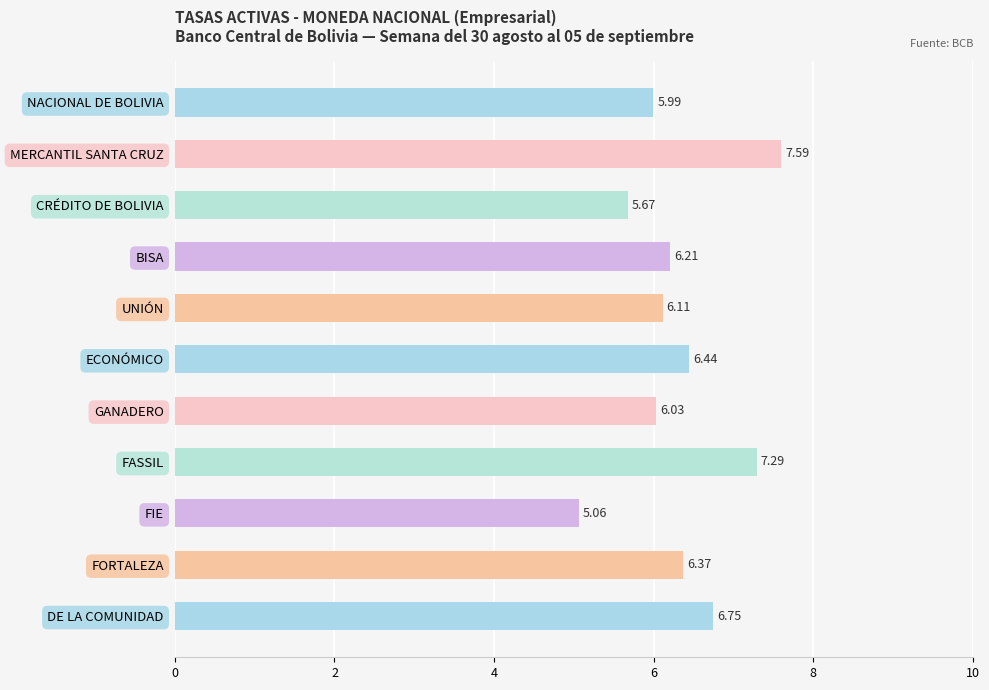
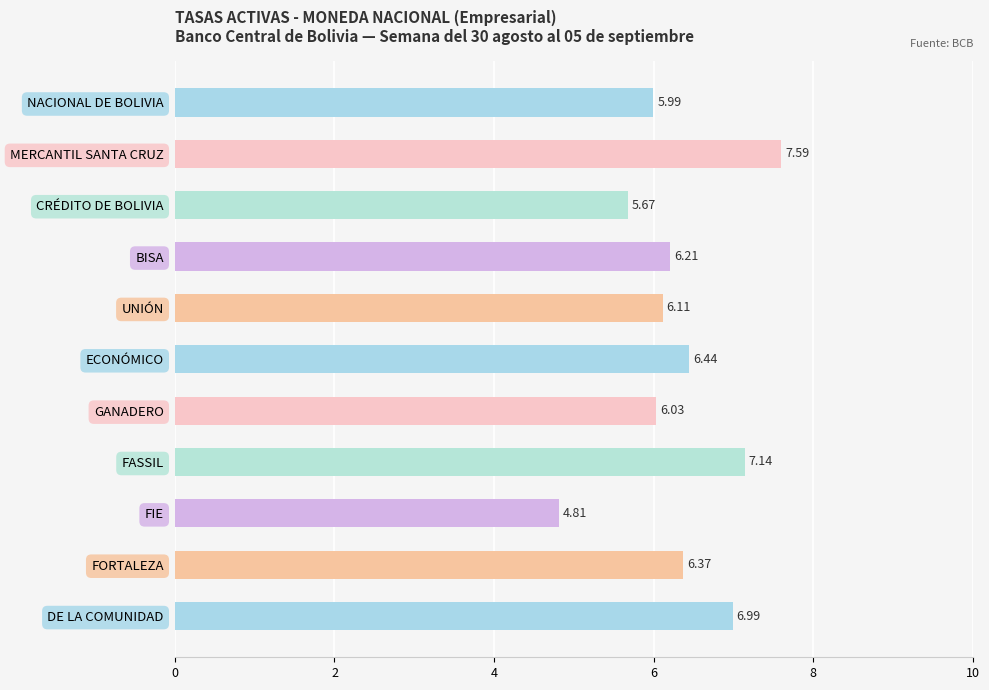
  {
    "NACIONAL DE BOLIVIA": 5.99,
    "MERCANTIL SANTA CRUZ": 7.59,
    "CRÉDITO DE BOLIVIA": 5.67,
    "BISA": 6.21,
    "UNIÓN": 6.11,
    "ECONÓMICO": 6.44,
    "GANADERO": 6.03,
-   "FASSIL": 7.29,
-   "FIE": 5.06,
+   "FASSIL": 7.14,
+   "FIE": 4.81,
    "FORTALEZA": 6.37,
-   "DE LA COMUNIDAD": 6.75
+   "DE LA COMUNIDAD": 6.99
  }
